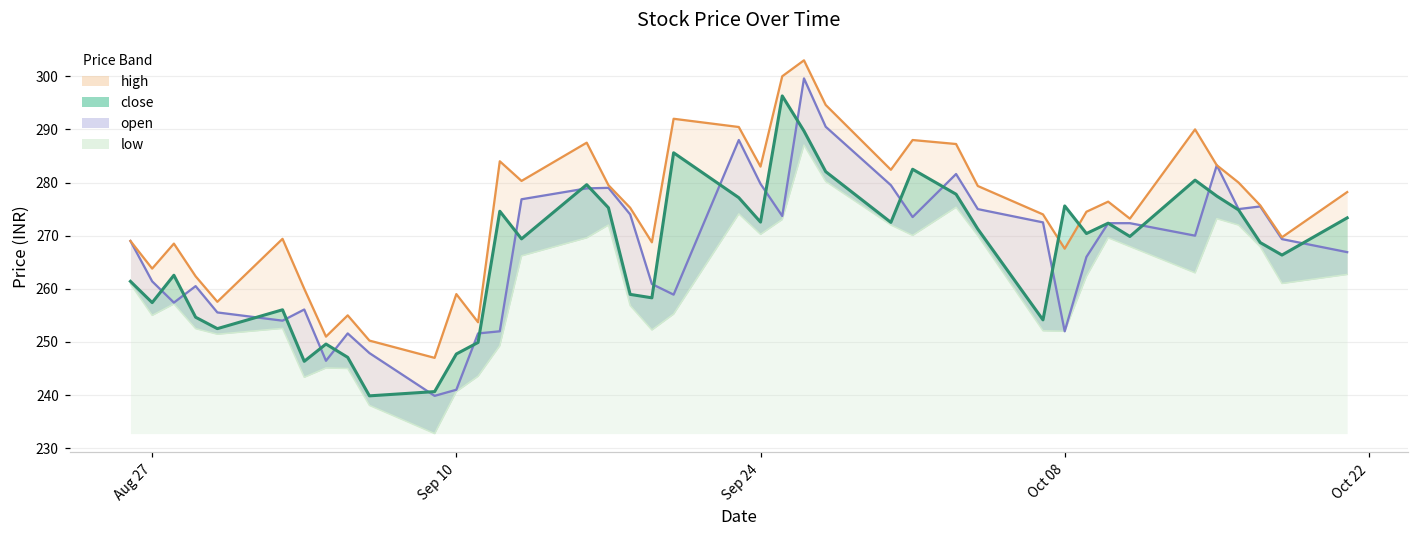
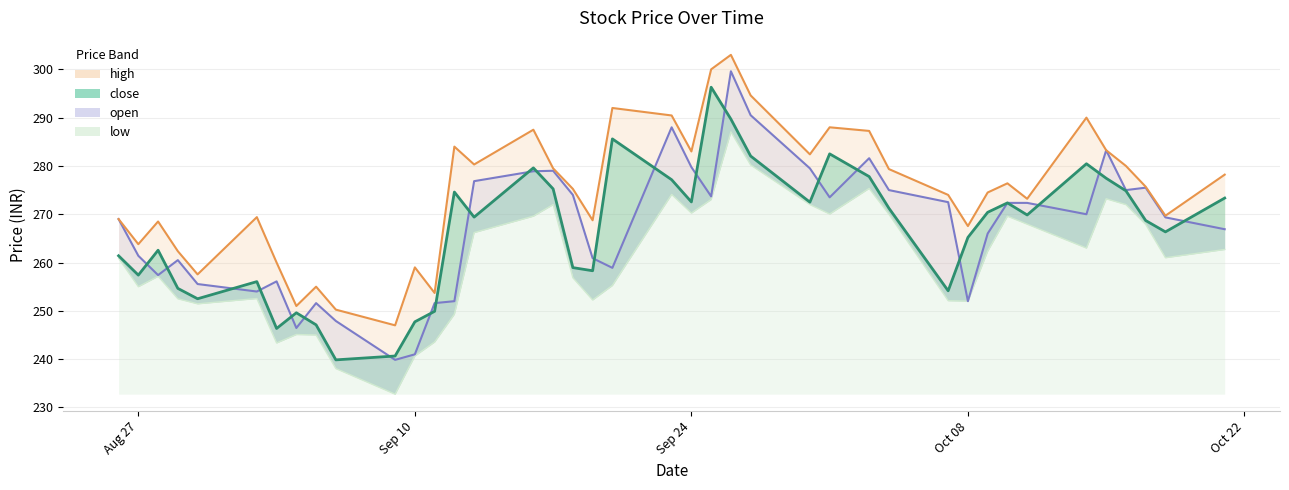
  {
    "close": {
      "Aug 27": 257,
      "Sep 10": 248,
      "Sep 24": 273,
-     "Oct 08": 276
+     "Oct 08": 265
    }
  }
